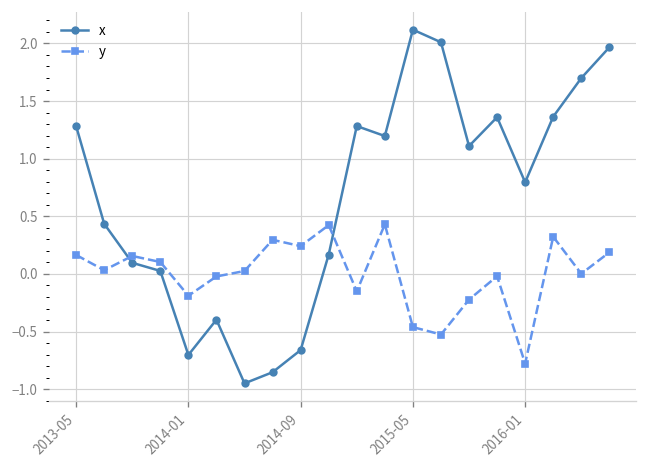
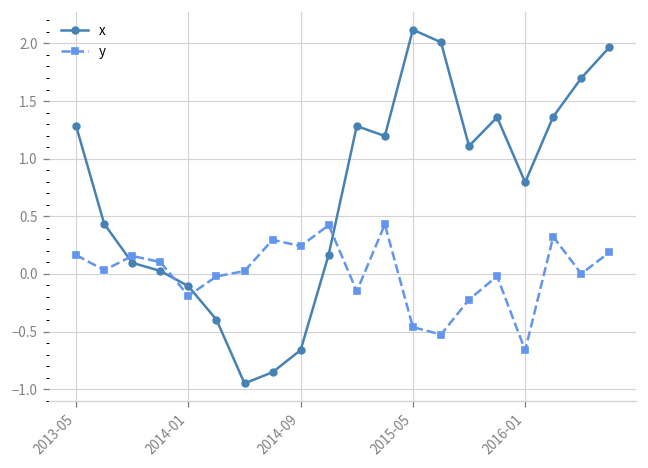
  {
    "x": {
      "2013-05": 1.3,
-     "2014-01": -0.7,
+     "2014-01": -0.1,
      "2014-09": -0.7,
      "2015-05": 2.1,
      "2016-01": 0.8
    },
    "y": {
      "2013-05": 0.2,
      "2014-01": -0.2,
      "2014-09": 0.2,
      "2015-05": -0.5,
-     "2016-01": -0.8
+     "2016-01": -0.7
    }
  }
